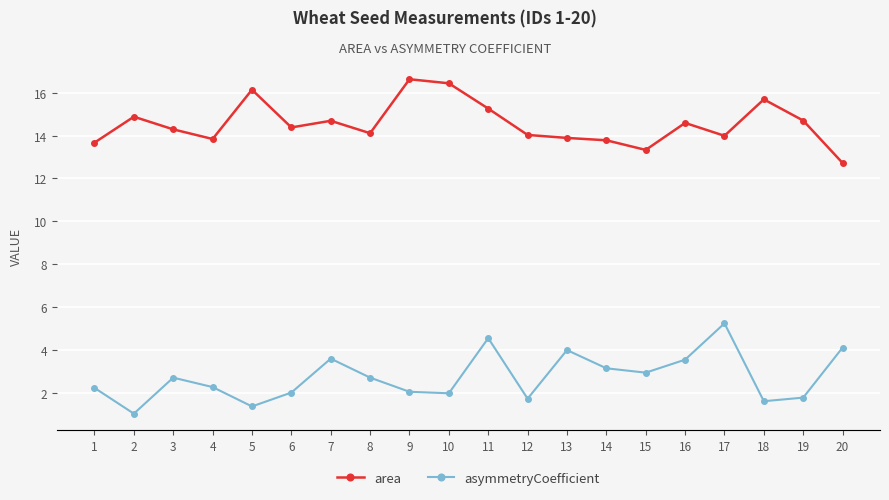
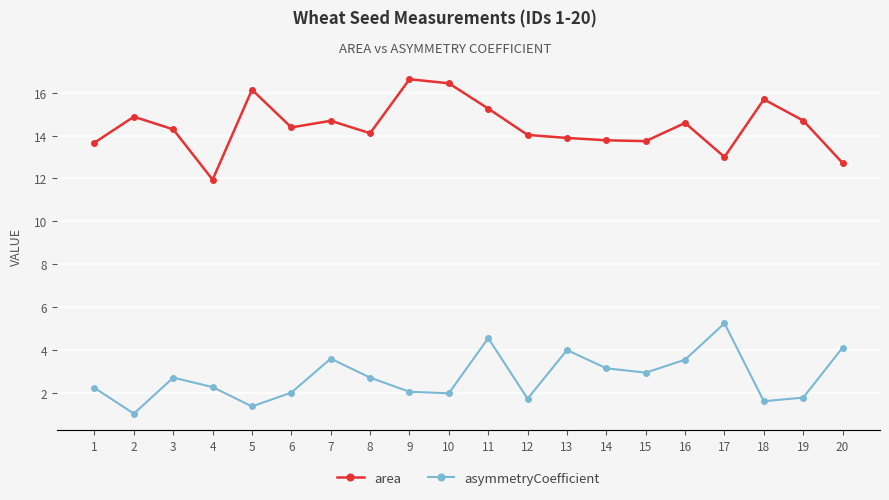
  {
    "area": {
      "1": 13.7,
      "2": 14.9,
      "3": 14.3,
-     "4": 13.8,
+     "4": 11.9,
      "5": 16.1,
      "6": 14.4,
      "7": 14.7,
      "8": 14.1,
      "9": 16.6,
      "10": 16.4,
      "11": 15.3,
      "12": 14.0,
      "13": 13.9,
      "14": 13.8,
-     "15": 13.3,
+     "15": 13.7,
      "16": 14.6,
-     "17": 14.0,
+     "17": 13.0,
      "18": 15.7,
      "19": 14.7,
      "20": 12.7
    },
    "asymmetryCoefficient": {
      "1": 2.2,
      "2": 1.0,
      "3": 2.7,
      "4": 2.3,
      "5": 1.4,
      "6": 2.0,
      "7": 3.6,
      "8": 2.7,
      "9": 2.0,
      "10": 2.0,
      "11": 4.5,
      "12": 1.7,
      "13": 4.0,
      "14": 3.1,
      "15": 2.9,
      "16": 3.5,
      "17": 5.2,
      "18": 1.6,
      "19": 1.8,
      "20": 4.1
    }
  }
